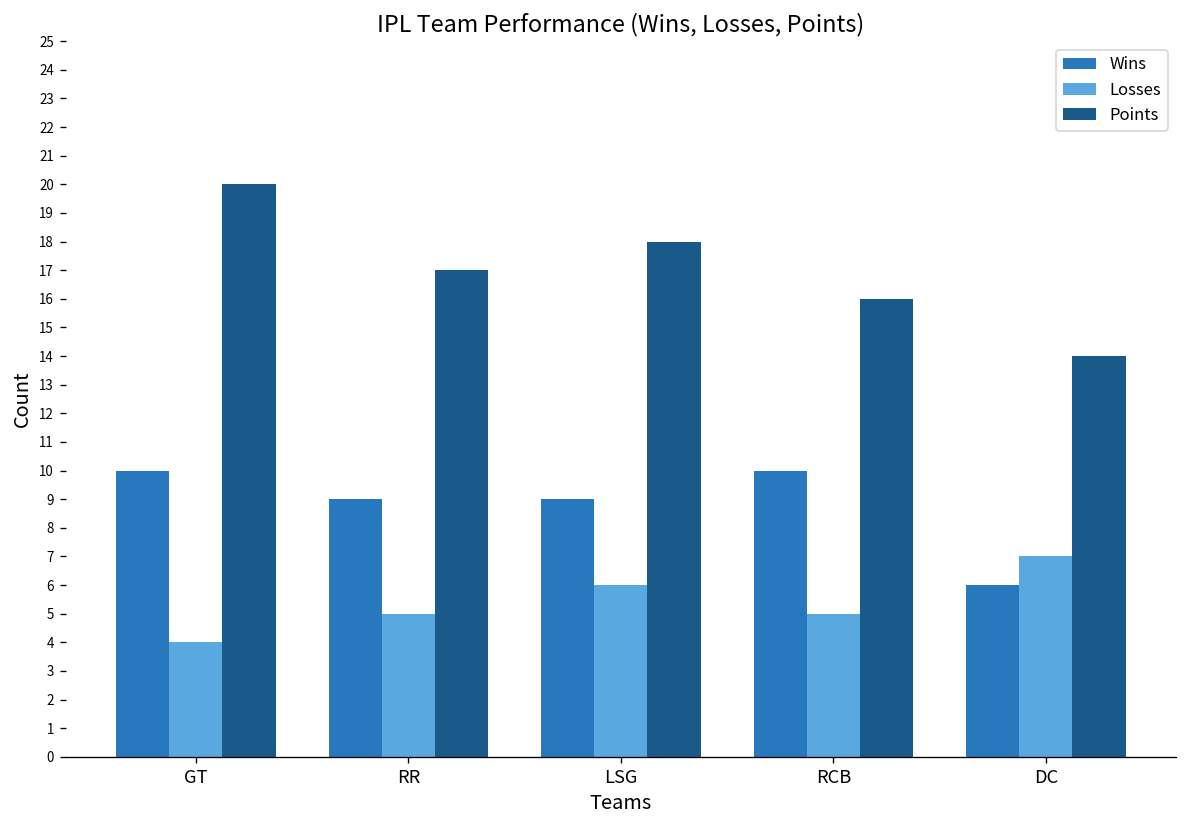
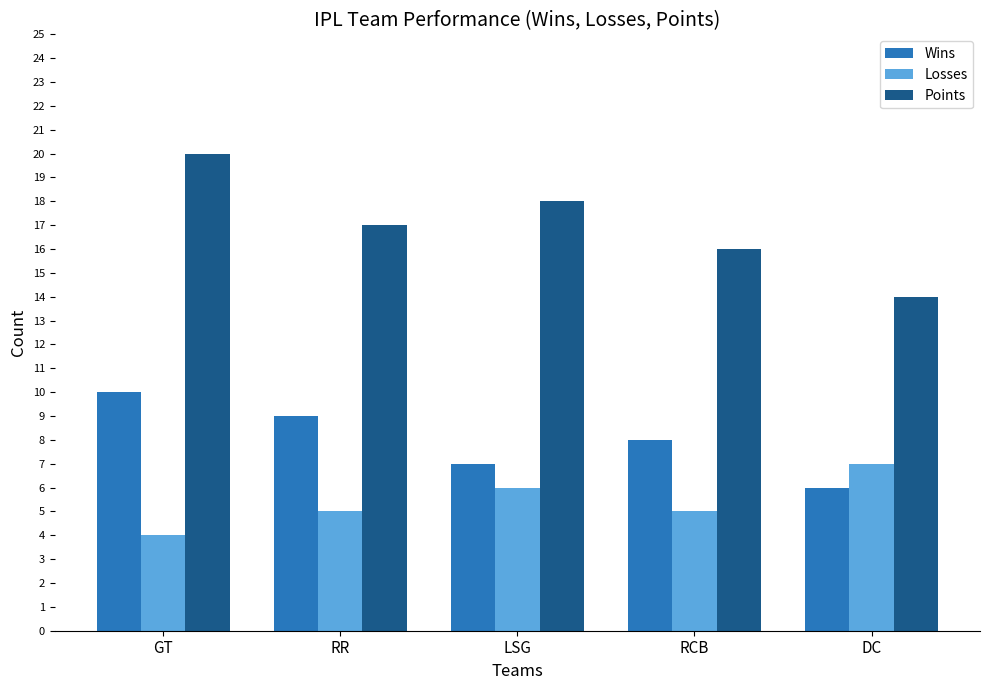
  {
    "Wins": {
      "GT": 10,
      "RR": 9,
-     "LSG": 9,
-     "RCB": 10,
+     "LSG": 7,
+     "RCB": 8,
      "DC": 6
    },
    "Losses": {
      "GT": 4,
      "RR": 5,
      "LSG": 6,
      "RCB": 5,
      "DC": 7
    },
    "Points": {
      "GT": 20,
      "RR": 17,
      "LSG": 18,
      "RCB": 16,
      "DC": 14
    }
  }
